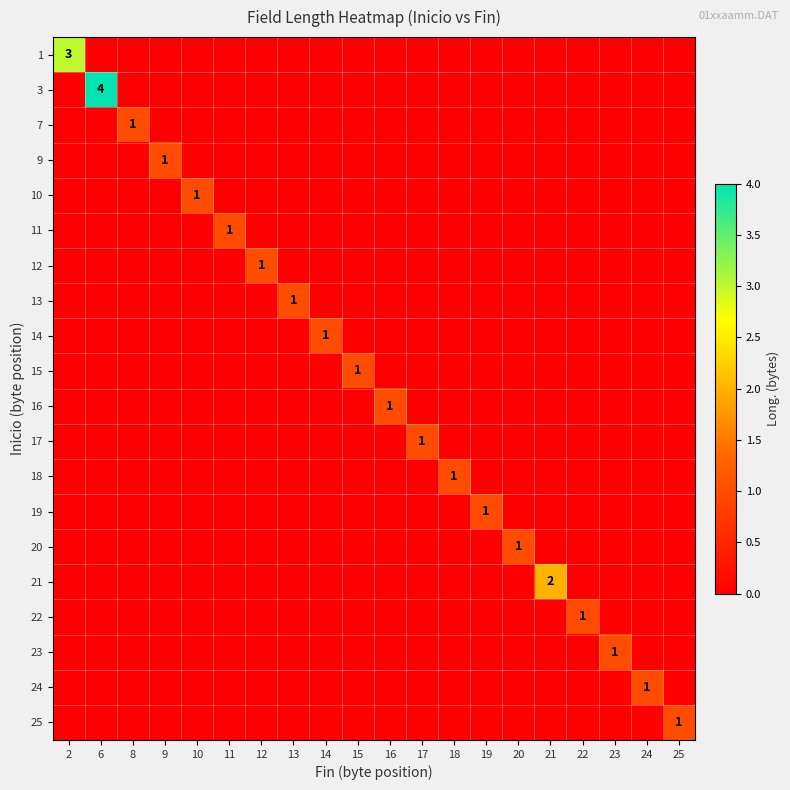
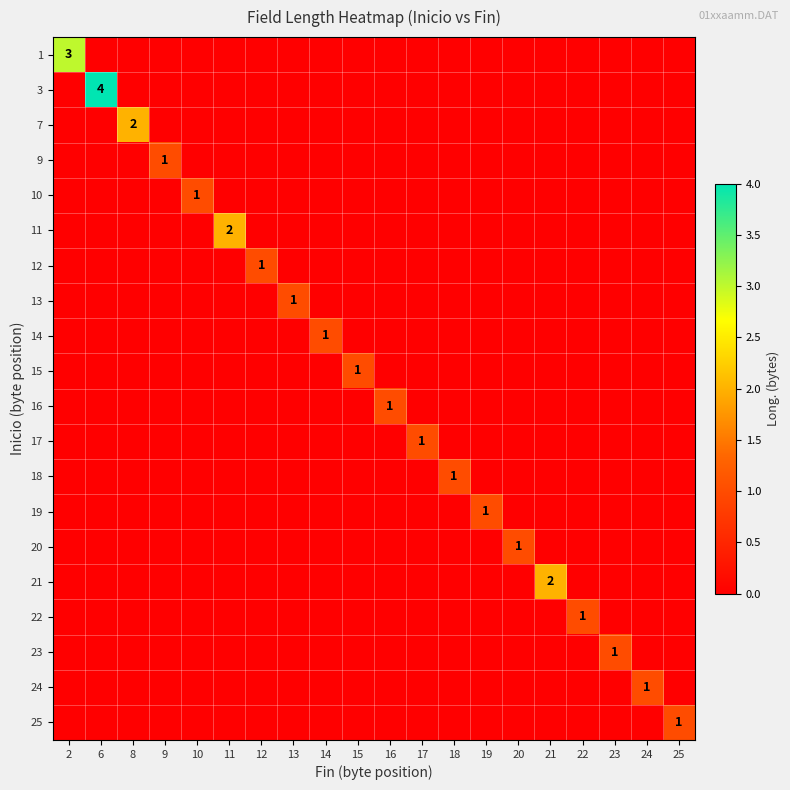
  {
    "1": {
      "2": 3
    },
    "3": {
      "6": 4
    },
    "7": {
-     "8": 1
+     "8": 2
    },
    "9": {
      "9": 1
    },
    "10": {
      "10": 1
    },
    "11": {
-     "11": 1
+     "11": 2
    },
    "12": {
      "12": 1
    },
    "13": {
      "13": 1
    },
    "14": {
      "14": 1
    },
    "15": {
      "15": 1
    },
    "16": {
      "16": 1
    },
    "17": {
      "17": 1
    },
    "18": {
      "18": 1
    },
    "19": {
      "19": 1
    },
    "20": {
      "20": 1
    },
    "21": {
      "21": 2
    },
    "22": {
      "22": 1
    },
    "23": {
      "23": 1
    },
    "24": {
      "24": 1
    },
    "25": {
      "25": 1
    }
  }
